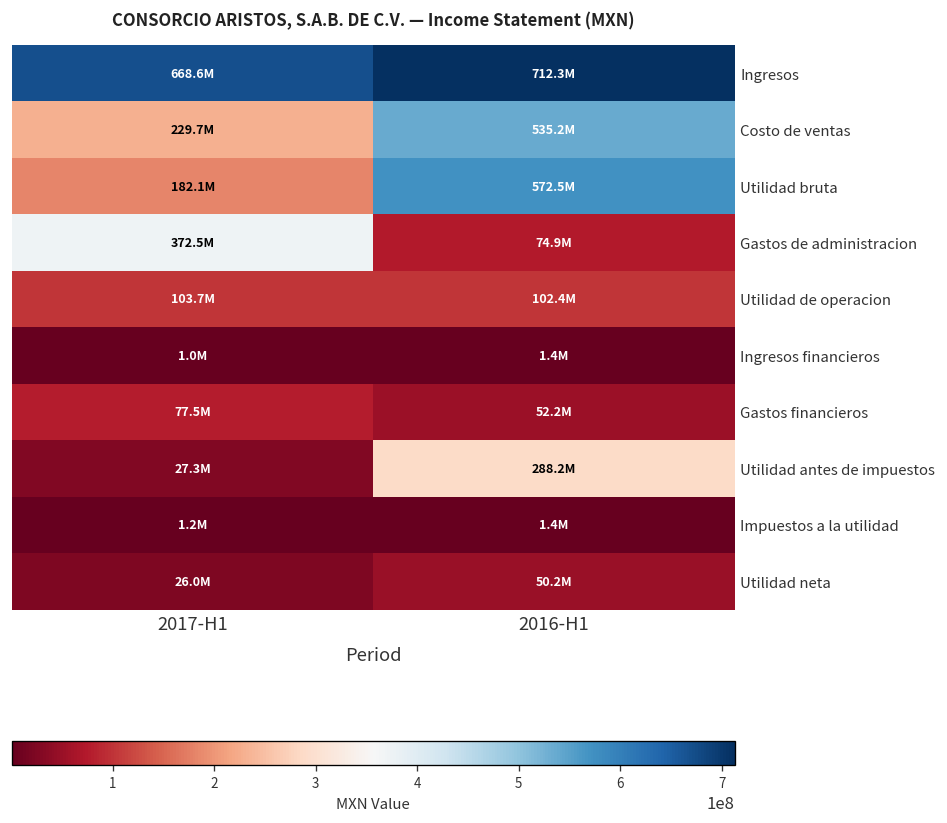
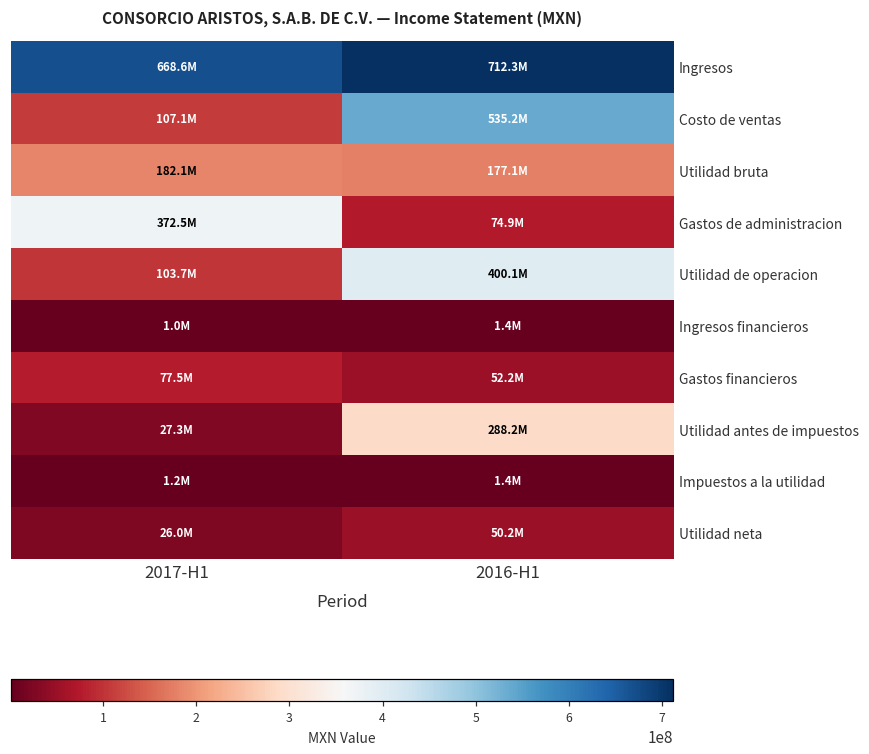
  {
    "Ingresos": {
      "2017-H1": "668.6M",
      "2016-H1": "712.3M"
    },
    "Costo de ventas": {
-     "2017-H1": "229.7M",
+     "2017-H1": "107.1M",
      "2016-H1": "535.2M"
    },
    "Utilidad bruta": {
      "2017-H1": "182.1M",
-     "2016-H1": "572.5M"
+     "2016-H1": "177.1M"
    },
    "Gastos de administracion": {
      "2017-H1": "372.5M",
      "2016-H1": "74.9M"
    },
    "Utilidad de operacion": {
      "2017-H1": "103.7M",
-     "2016-H1": "102.4M"
+     "2016-H1": "400.1M"
    },
    "Ingresos financieros": {
      "2017-H1": "1.0M",
      "2016-H1": "1.4M"
    },
    "Gastos financieros": {
      "2017-H1": "77.5M",
      "2016-H1": "52.2M"
    },
    "Utilidad antes de impuestos": {
      "2017-H1": "27.3M",
      "2016-H1": "288.2M"
    },
    "Impuestos a la utilidad": {
      "2017-H1": "1.2M",
      "2016-H1": "1.4M"
    },
    "Utilidad neta": {
      "2017-H1": "26.0M",
      "2016-H1": "50.2M"
    }
  }
